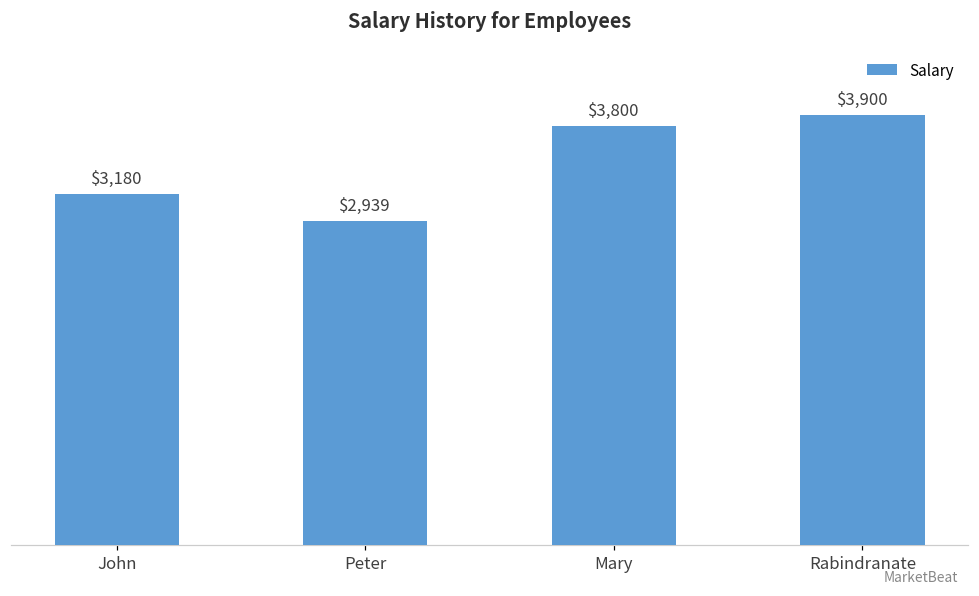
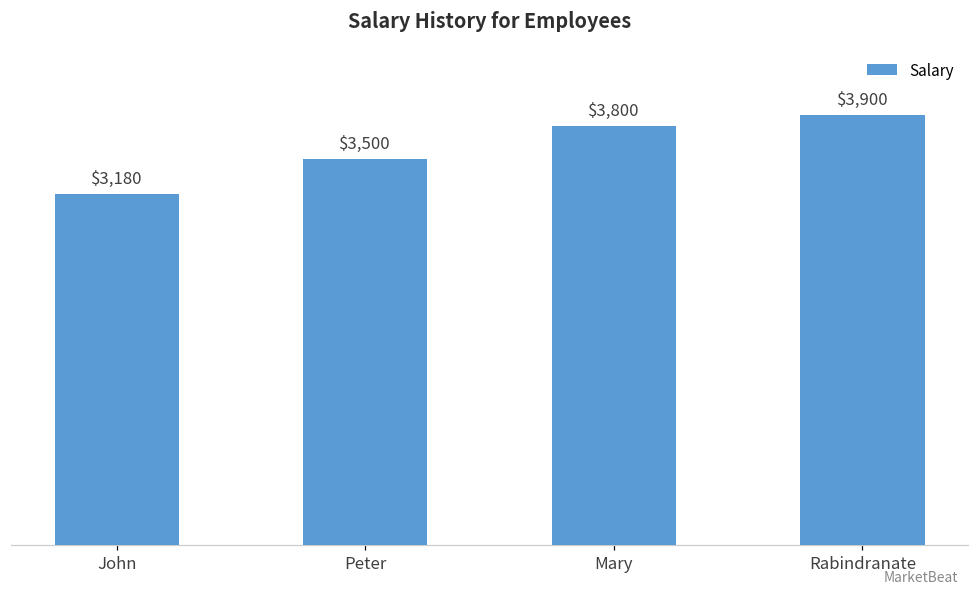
  {
    "John": "$3,180",
-   "Peter": "$2,939",
+   "Peter": "$3,500",
    "Mary": "$3,800",
    "Rabindranate": "$3,900"
  }
